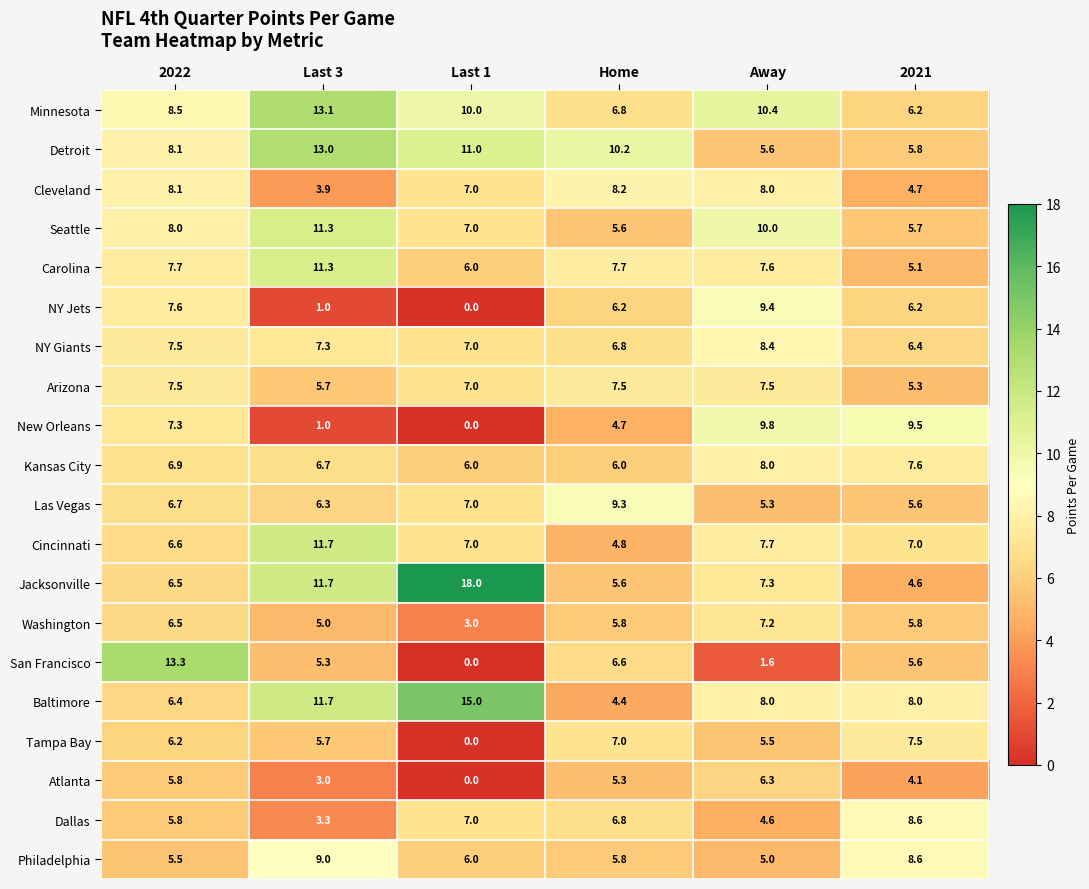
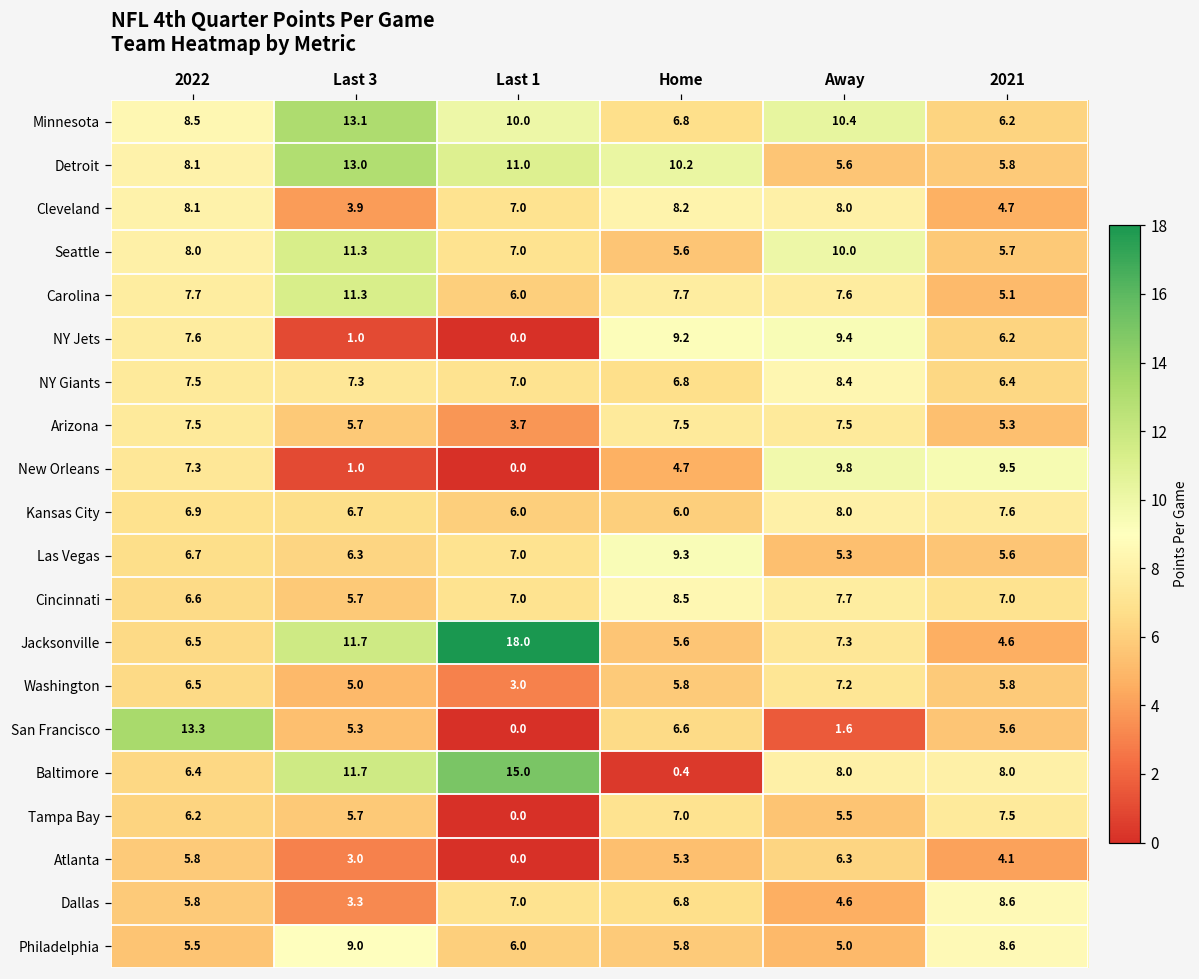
  {
    "Minnesota": {
      "2022": 8.5,
      "Last 3": 13.1,
      "Last 1": 10.0,
      "Home": 6.8,
      "Away": 10.4,
      "2021": 6.2
    },
    "Detroit": {
      "2022": 8.1,
      "Last 3": 13.0,
      "Last 1": 11.0,
      "Home": 10.2,
      "Away": 5.6,
      "2021": 5.8
    },
    "Cleveland": {
      "2022": 8.1,
      "Last 3": 3.9,
      "Last 1": 7.0,
      "Home": 8.2,
      "Away": 8.0,
      "2021": 4.7
    },
    "Seattle": {
      "2022": 8.0,
      "Last 3": 11.3,
      "Last 1": 7.0,
      "Home": 5.6,
      "Away": 10.0,
      "2021": 5.7
    },
    "Carolina": {
      "2022": 7.7,
      "Last 3": 11.3,
      "Last 1": 6.0,
      "Home": 7.7,
      "Away": 7.6,
      "2021": 5.1
    },
    "NY Jets": {
      "2022": 7.6,
      "Last 3": 1.0,
      "Last 1": 0.0,
-     "Home": 6.2,
+     "Home": 9.2,
      "Away": 9.4,
      "2021": 6.2
    },
    "NY Giants": {
      "2022": 7.5,
      "Last 3": 7.3,
      "Last 1": 7.0,
      "Home": 6.8,
      "Away": 8.4,
      "2021": 6.4
    },
    "Arizona": {
      "2022": 7.5,
      "Last 3": 5.7,
-     "Last 1": 7.0,
+     "Last 1": 3.7,
      "Home": 7.5,
      "Away": 7.5,
      "2021": 5.3
    },
    "New Orleans": {
      "2022": 7.3,
      "Last 3": 1.0,
      "Last 1": 0.0,
      "Home": 4.7,
      "Away": 9.8,
      "2021": 9.5
    },
    "Kansas City": {
      "2022": 6.9,
      "Last 3": 6.7,
      "Last 1": 6.0,
      "Home": 6.0,
      "Away": 8.0,
      "2021": 7.6
    },
    "Las Vegas": {
      "2022": 6.7,
      "Last 3": 6.3,
      "Last 1": 7.0,
      "Home": 9.3,
      "Away": 5.3,
      "2021": 5.6
    },
    "Cincinnati": {
      "2022": 6.6,
-     "Last 3": 11.7,
+     "Last 3": 5.7,
      "Last 1": 7.0,
-     "Home": 4.8,
+     "Home": 8.5,
      "Away": 7.7,
      "2021": 7.0
    },
    "Jacksonville": {
      "2022": 6.5,
      "Last 3": 11.7,
      "Last 1": 18.0,
      "Home": 5.6,
      "Away": 7.3,
      "2021": 4.6
    },
    "Washington": {
      "2022": 6.5,
      "Last 3": 5.0,
      "Last 1": 3.0,
      "Home": 5.8,
      "Away": 7.2,
      "2021": 5.8
    },
    "San Francisco": {
      "2022": 13.3,
      "Last 3": 5.3,
      "Last 1": 0.0,
      "Home": 6.6,
      "Away": 1.6,
      "2021": 5.6
    },
    "Baltimore": {
      "2022": 6.4,
      "Last 3": 11.7,
      "Last 1": 15.0,
-     "Home": 4.4,
+     "Home": 0.4,
      "Away": 8.0,
      "2021": 8.0
    },
    "Tampa Bay": {
      "2022": 6.2,
      "Last 3": 5.7,
      "Last 1": 0.0,
      "Home": 7.0,
      "Away": 5.5,
      "2021": 7.5
    },
    "Atlanta": {
      "2022": 5.8,
      "Last 3": 3.0,
      "Last 1": 0.0,
      "Home": 5.3,
      "Away": 6.3,
      "2021": 4.1
    },
    "Dallas": {
      "2022": 5.8,
      "Last 3": 3.3,
      "Last 1": 7.0,
      "Home": 6.8,
      "Away": 4.6,
      "2021": 8.6
    },
    "Philadelphia": {
      "2022": 5.5,
      "Last 3": 9.0,
      "Last 1": 6.0,
      "Home": 5.8,
      "Away": 5.0,
      "2021": 8.6
    }
  }
